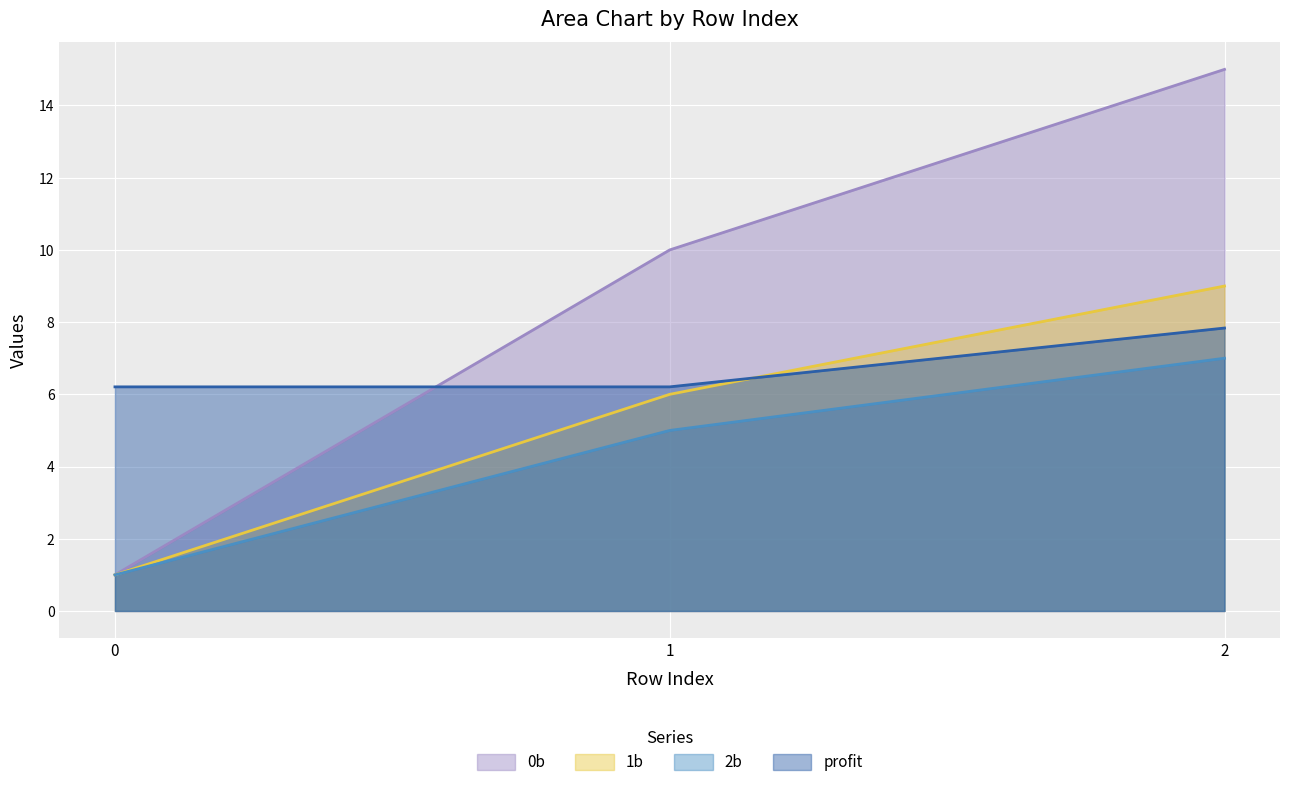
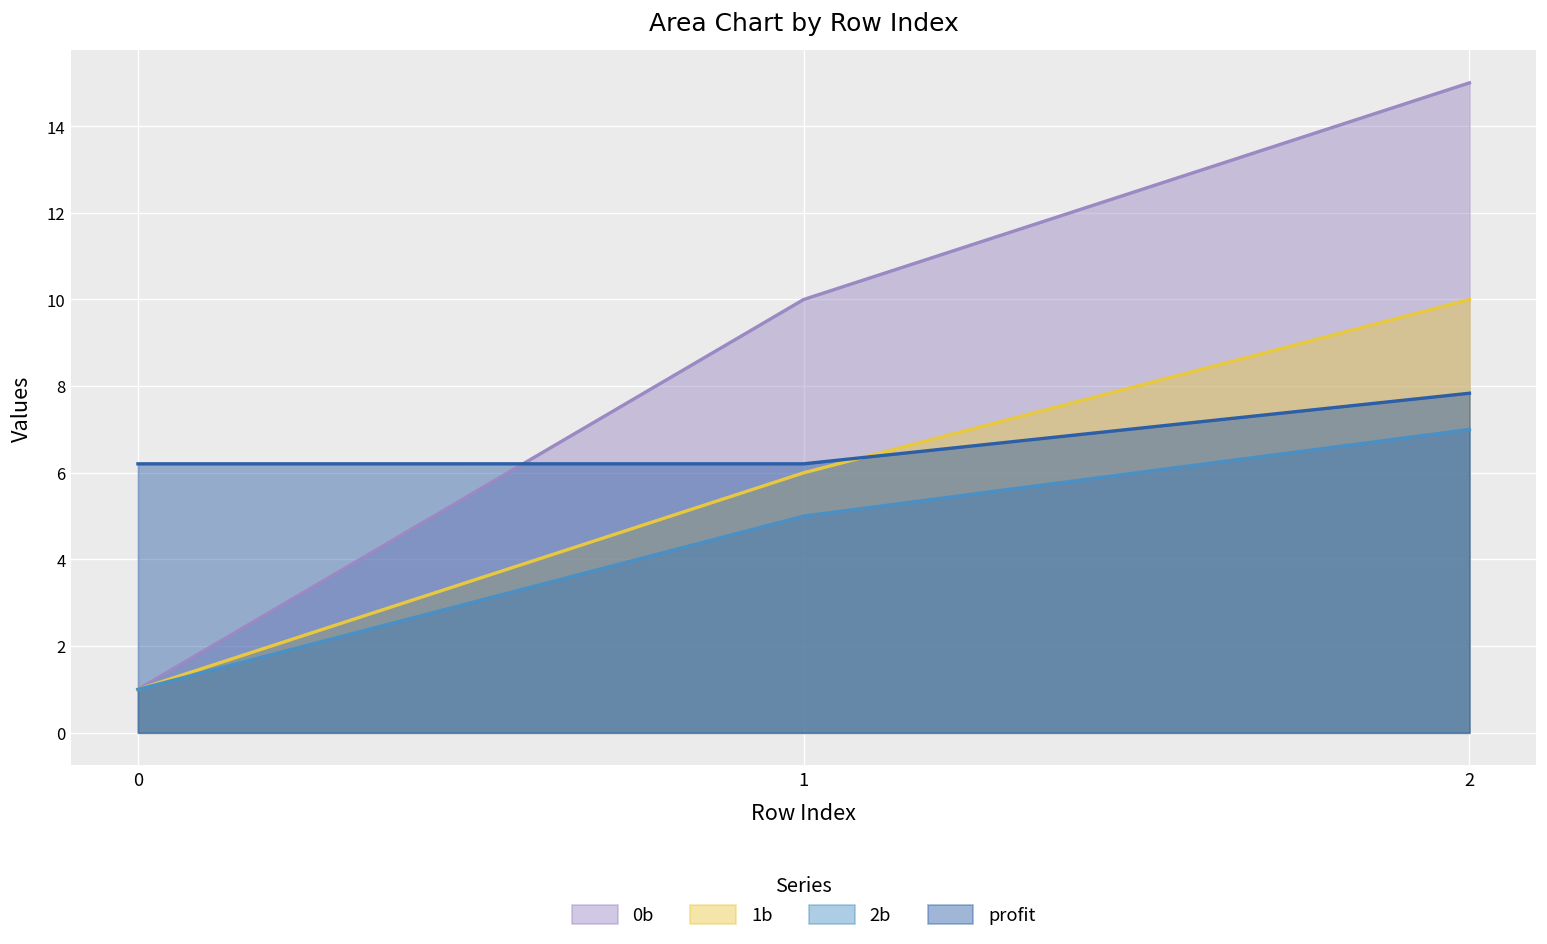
  {
    "1b": {
      "1": 6,
-     "2": 9
+     "2": 10
    }
  }
